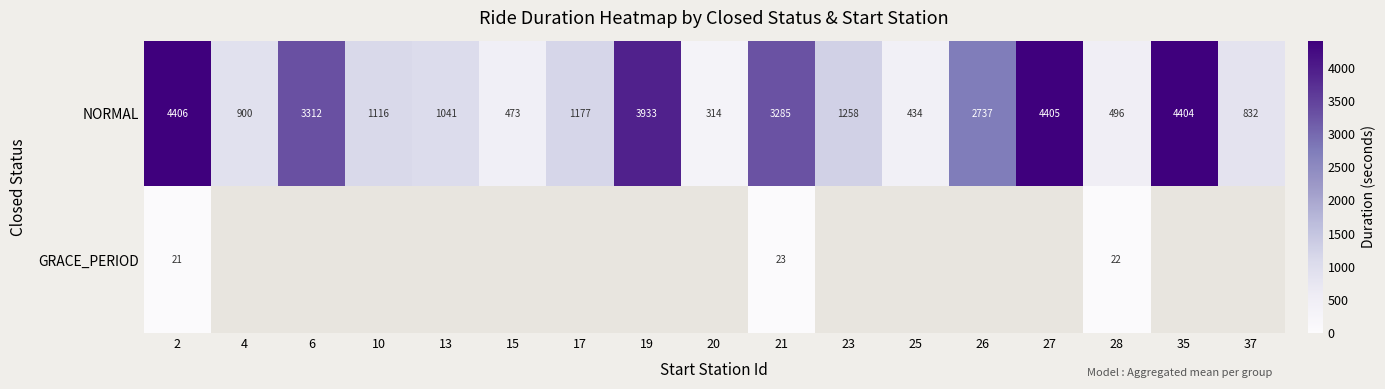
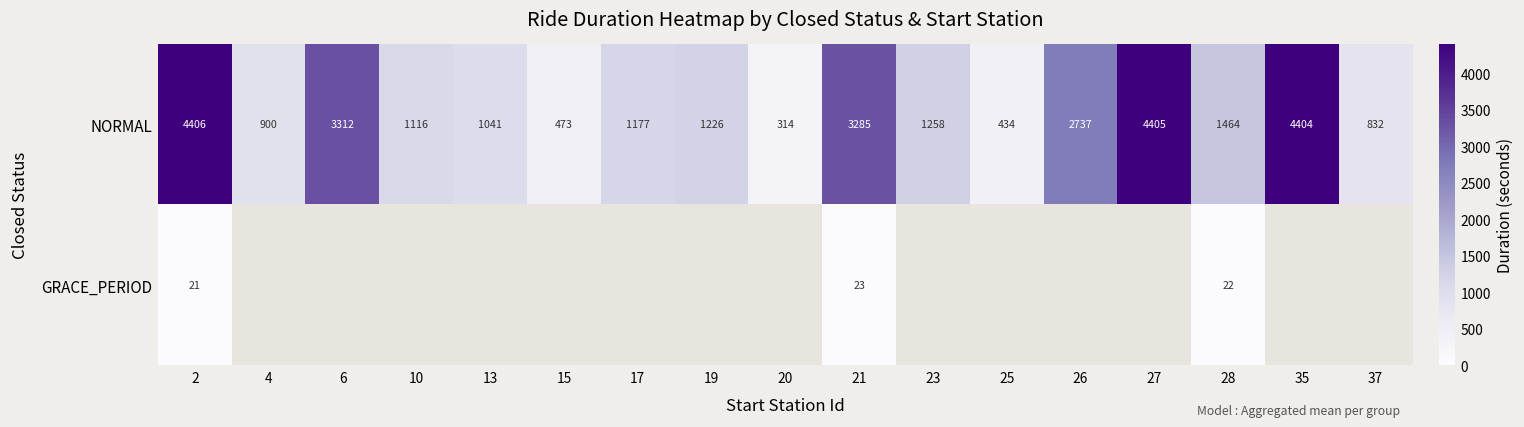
  {
    "NORMAL": {
      "2": 4406,
      "4": 900,
      "6": 3312,
      "10": 1116,
      "13": 1041,
      "15": 473,
      "17": 1177,
-     "19": 3933,
+     "19": 1226,
      "20": 314,
      "21": 3285,
      "23": 1258,
      "25": 434,
      "26": 2737,
      "27": 4405,
-     "28": 496,
+     "28": 1464,
      "35": 4404,
      "37": 832
    },
    "GRACE_PERIOD": {
      "2": 21,
      "21": 23,
      "28": 22
    }
  }
